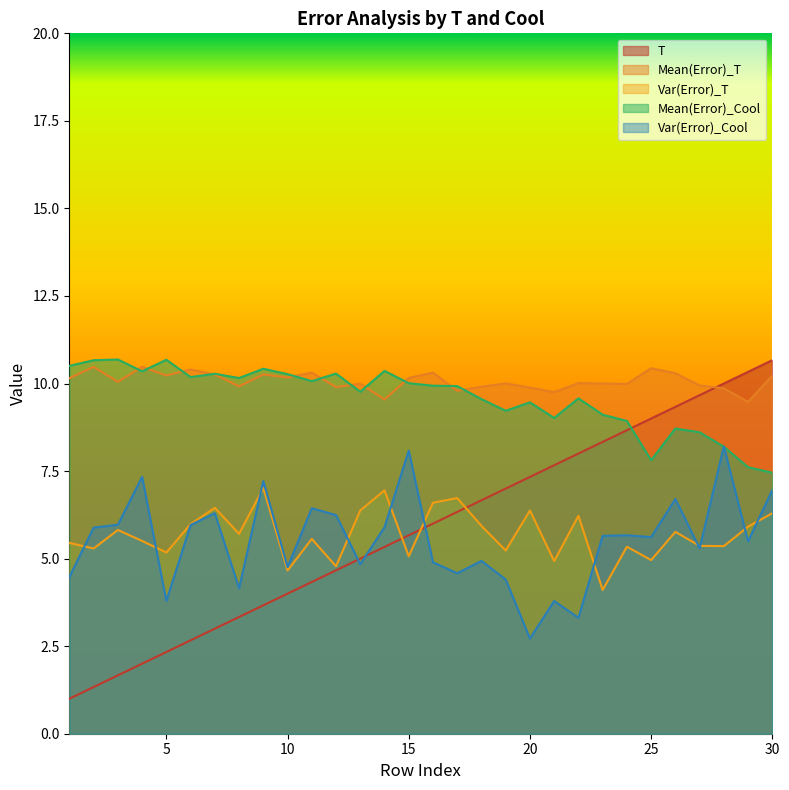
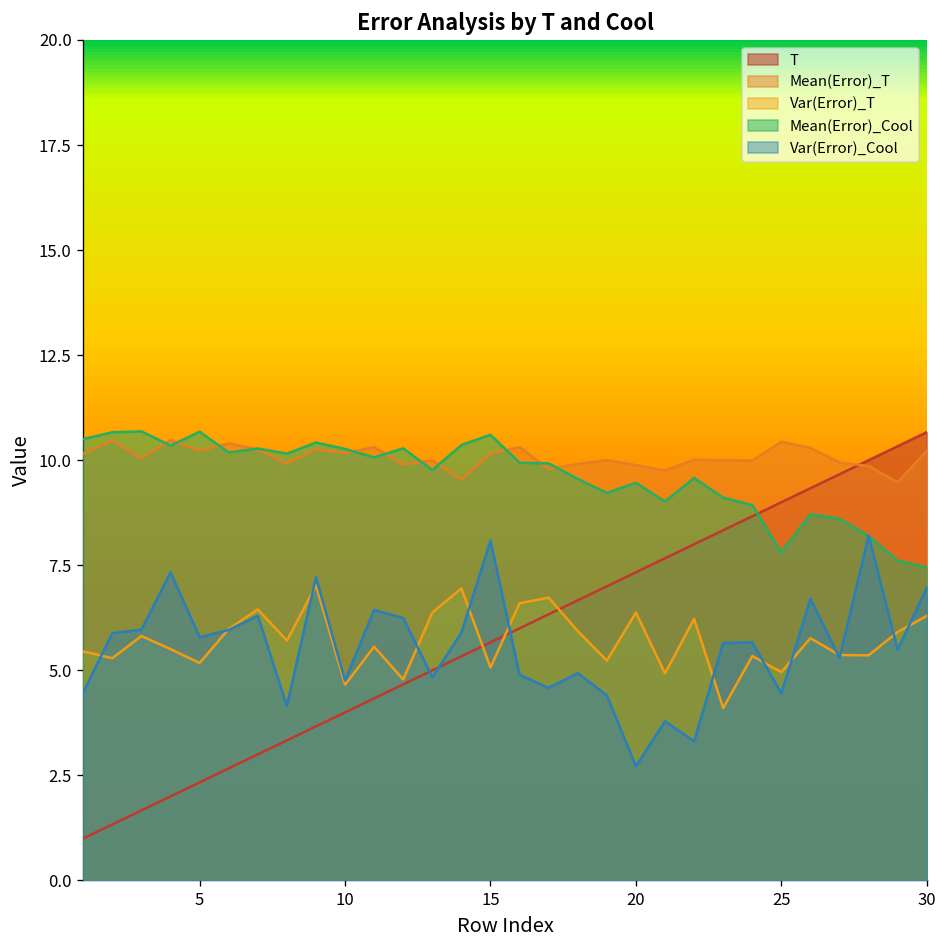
  {
    "Mean(Error)_Cool": {
      "5": 10.7,
      "10": 10.3,
-     "15": 10.0,
+     "15": 10.6,
      "20": 9.5,
      "25": 7.8,
      "30": 7.5
    },
    "Var(Error)_Cool": {
-     "5": 3.8,
+     "5": 5.8,
      "10": 4.8,
      "15": 8.1,
      "20": 2.7,
-     "25": 5.6,
+     "25": 4.5,
      "30": 7.0
    }
  }
